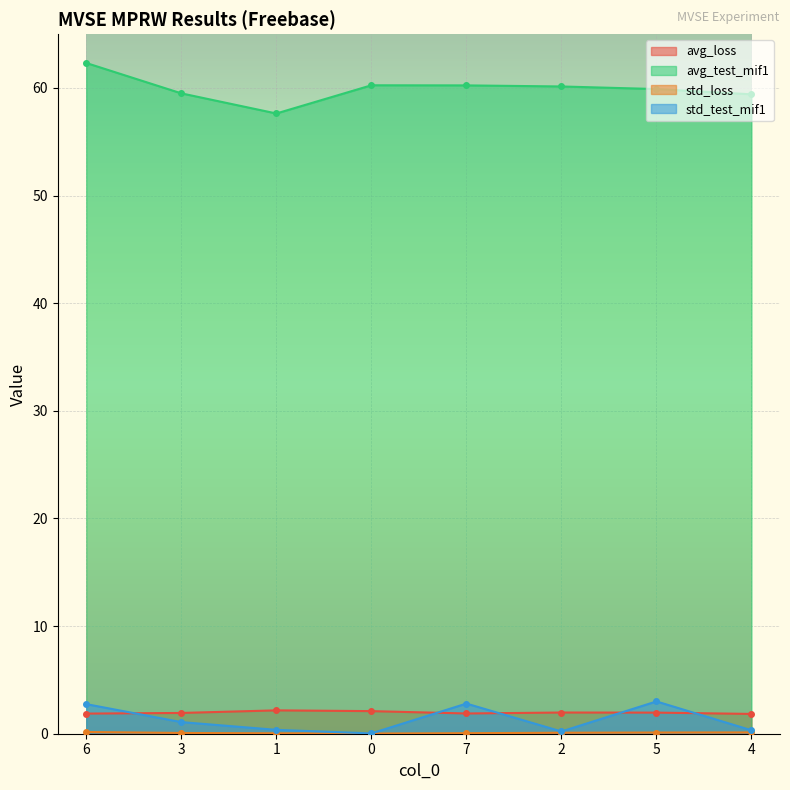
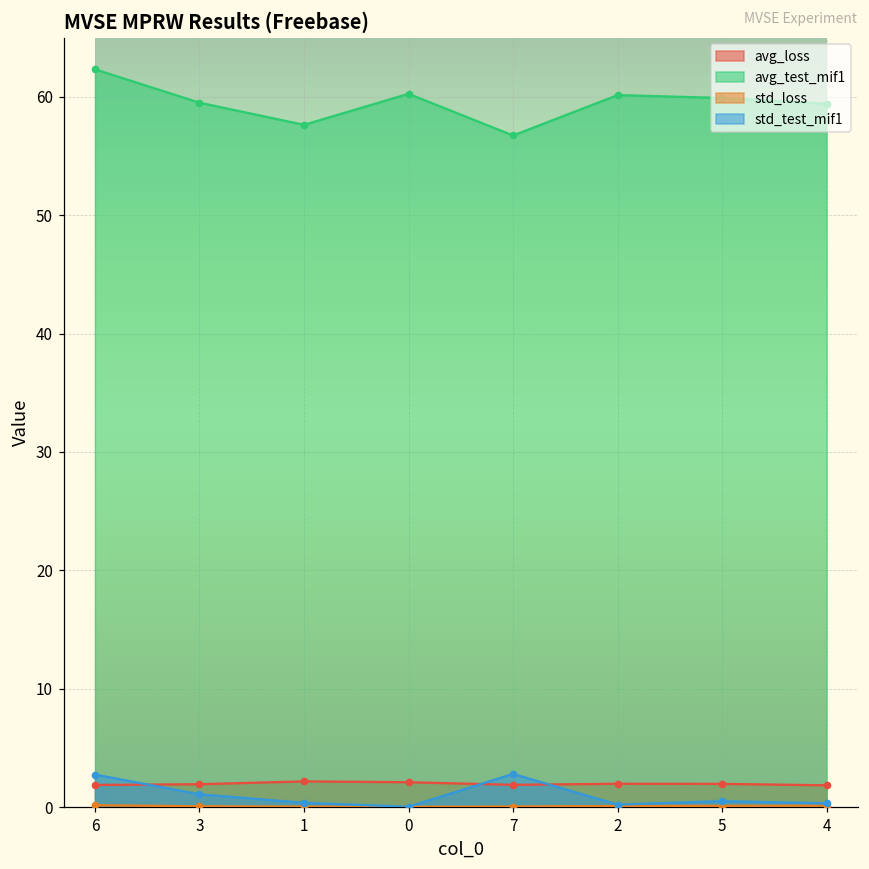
  {
    "avg_test_mif1": {
      "6": 62.3,
      "3": 59.5,
      "1": 57.6,
      "0": 60.3,
-     "7": 60.2,
+     "7": 56.7,
      "2": 60.1
    },
    "std_test_mif1": {
      "6": 2.8,
      "3": 1.1,
      "1": 0.4,
      "7": 2.8,
-     "5": 3.0
+     "5": 0.5
    }
  }
